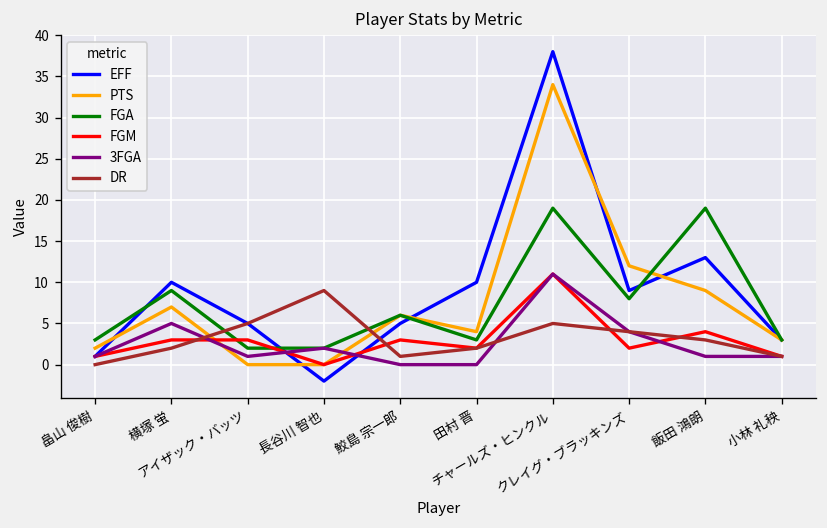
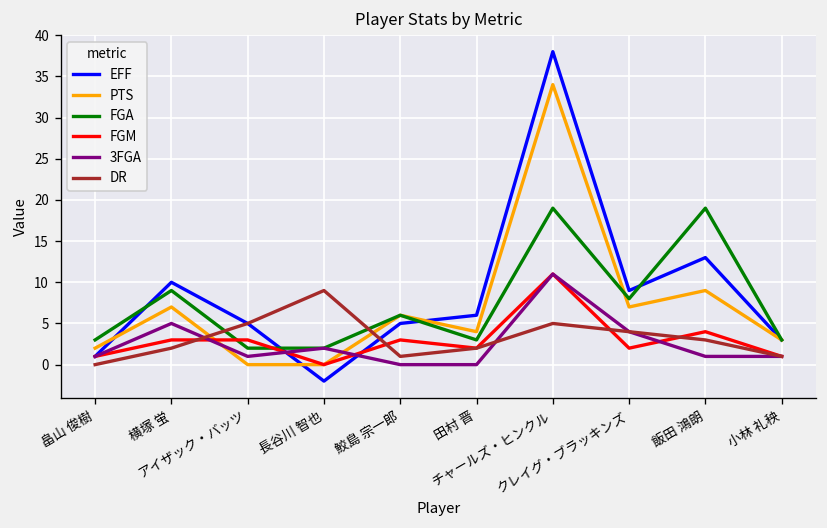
  {
    "EFF": {
      "横塚 蛍": 10,
      "長谷川 智也": -2,
      "鮫島 宗一郎": 5,
-     "田村 晋": 10,
+     "田村 晋": 6,
      "チャールズ・ヒンクル": 38,
      "クレイグ・ブラッキンズ": 9,
      "飯田 鴻朗": 13
    },
    "PTS": {
      "畠山 俊樹": 2,
      "横塚 蛍": 7,
      "アイザック・バッツ": 0,
      "田村 晋": 4,
      "チャールズ・ヒンクル": 34,
-     "クレイグ・ブラッキンズ": 12,
+     "クレイグ・ブラッキンズ": 7,
      "飯田 鴻朗": 9
    },
    "FGA": {
      "畠山 俊樹": 3,
      "横塚 蛍": 9,
      "アイザック・バッツ": 2,
      "田村 晋": 3,
      "チャールズ・ヒンクル": 19,
      "クレイグ・ブラッキンズ": 8,
      "飯田 鴻朗": 19
    },
    "FGM": {
      "横塚 蛍": 3,
      "アイザック・バッツ": 3,
      "鮫島 宗一郎": 3,
      "クレイグ・ブラッキンズ": 2,
      "飯田 鴻朗": 4
    },
    "3FGA": {
      "横塚 蛍": 5,
      "アイザック・バッツ": 1,
      "鮫島 宗一郎": 0,
      "田村 晋": 0,
      "飯田 鴻朗": 1
    },
    "DR": {
      "畠山 俊樹": 0,
      "横塚 蛍": 2,
      "長谷川 智也": 9,
      "鮫島 宗一郎": 1,
      "チャールズ・ヒンクル": 5,
      "飯田 鴻朗": 3
    }
  }
